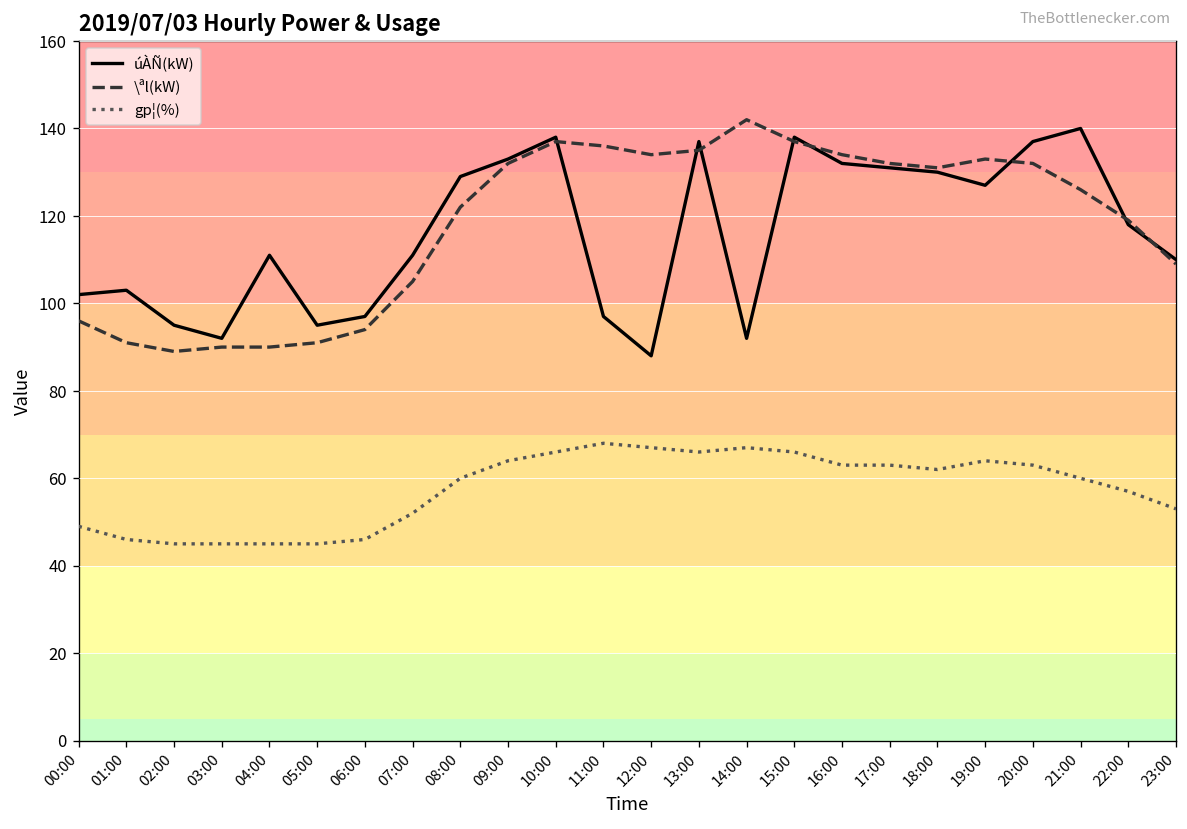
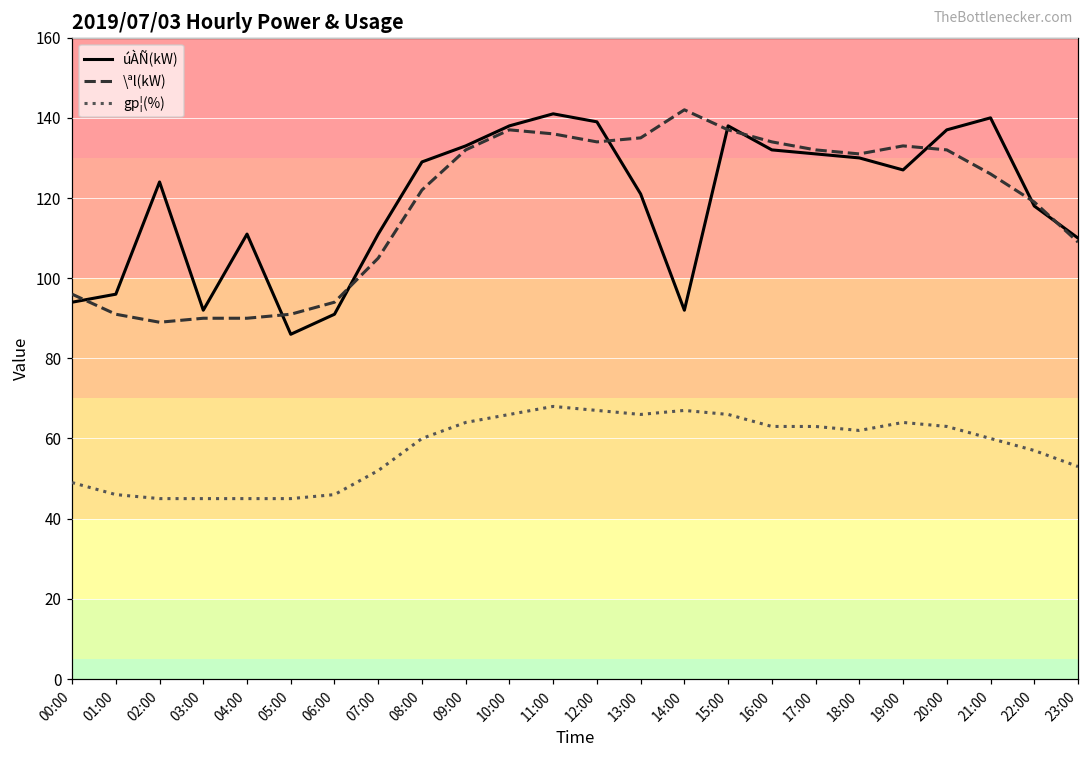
  {
    "úÀÑ(kW)": {
-     "00:00": 102,
-     "01:00": 103,
-     "02:00": 95,
+     "00:00": 94,
+     "01:00": 96,
+     "02:00": 124,
      "03:00": 92,
      "04:00": 111,
-     "05:00": 95,
-     "06:00": 97,
+     "05:00": 86,
+     "06:00": 91,
      "07:00": 111,
      "08:00": 129,
      "09:00": 133,
      "10:00": 138,
-     "11:00": 97,
-     "12:00": 88,
-     "13:00": 137,
+     "11:00": 141,
+     "12:00": 139,
+     "13:00": 121,
      "14:00": 92,
      "15:00": 138,
      "16:00": 132,
      "17:00": 131,
      "18:00": 130,
      "19:00": 127,
      "20:00": 137,
      "21:00": 140,
      "22:00": 118,
      "23:00": 110
    }
  }
